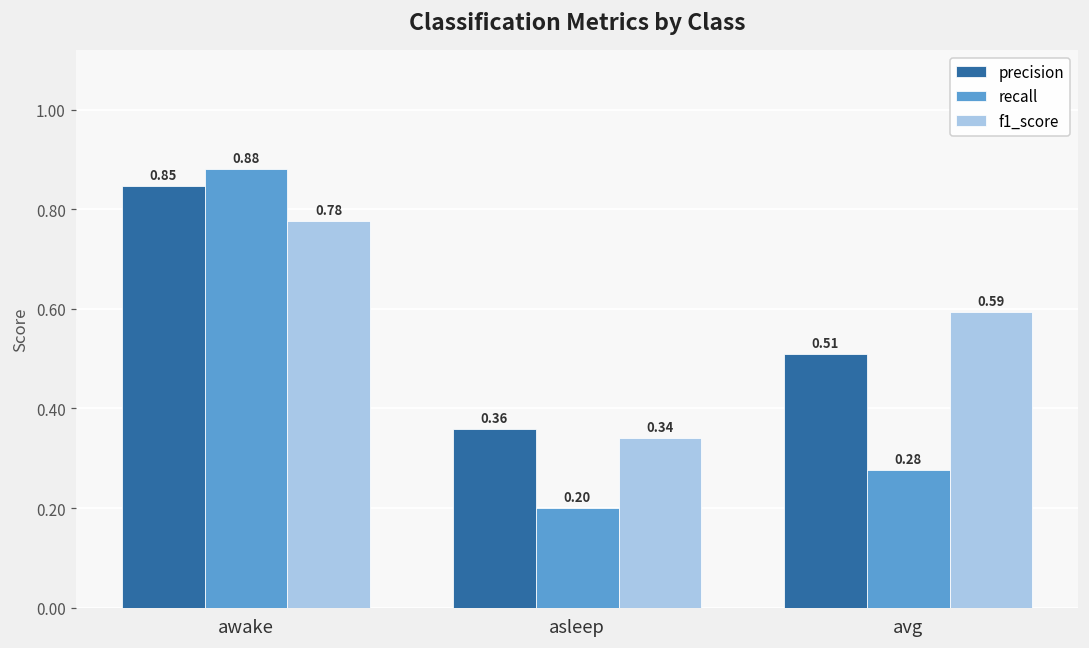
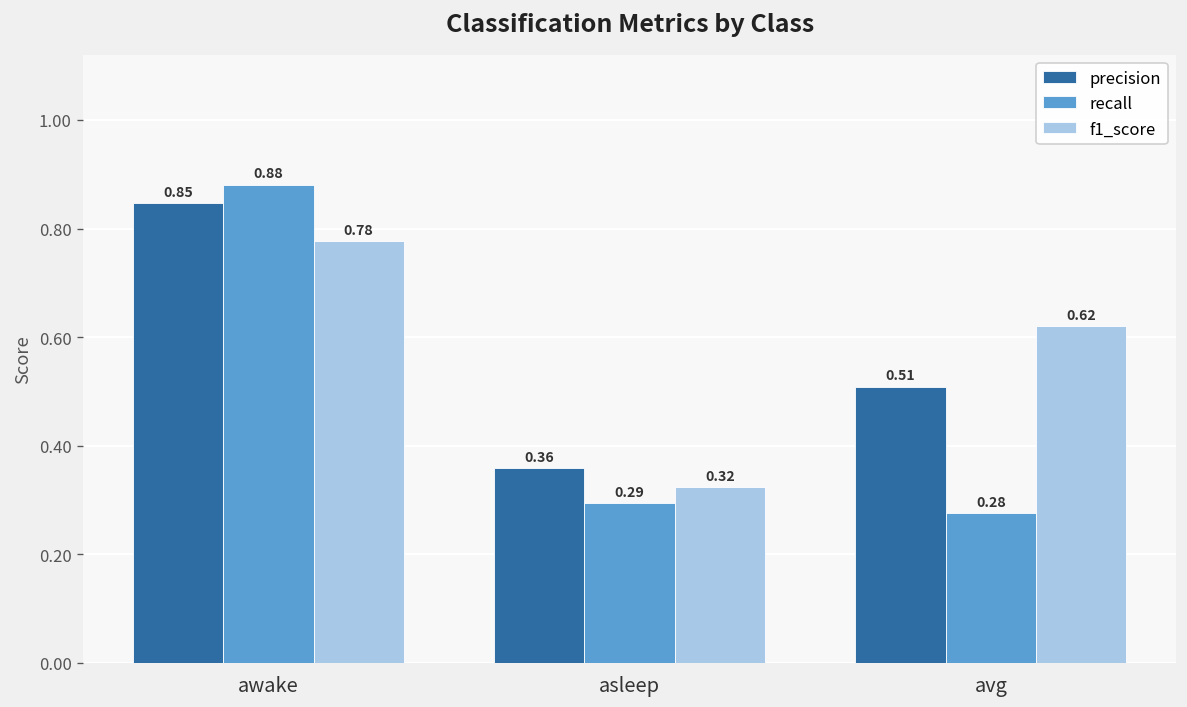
  {
    "precision": {
      "awake": 0.85,
      "asleep": 0.36,
      "avg": 0.51
    },
    "recall": {
      "awake": 0.88,
-     "asleep": 0.20,
+     "asleep": 0.29,
      "avg": 0.28
    },
    "f1_score": {
      "awake": 0.78,
-     "asleep": 0.34,
-     "avg": 0.59
+     "asleep": 0.32,
+     "avg": 0.62
    }
  }
